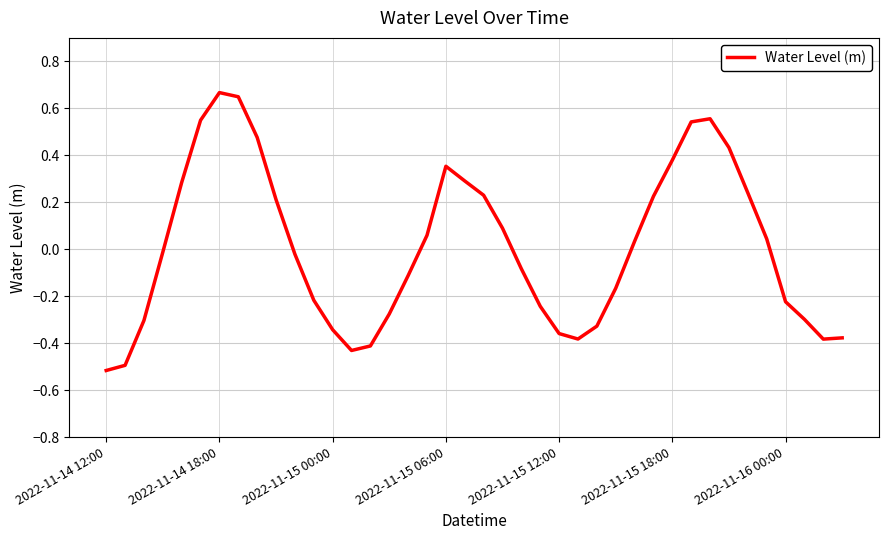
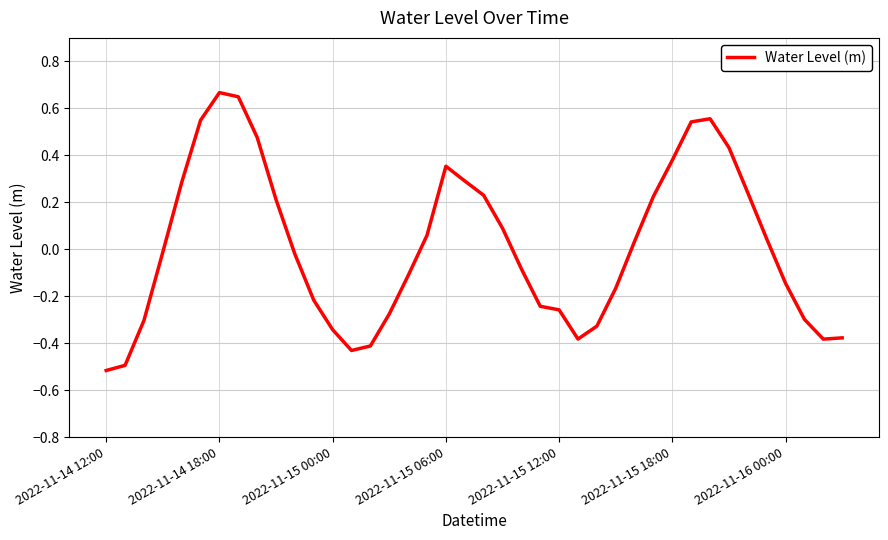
  {
    "2022-11-14 12:00": -0.52,
    "2022-11-14 18:00": 0.67,
    "2022-11-15 00:00": -0.34,
    "2022-11-15 06:00": 0.35,
-   "2022-11-15 12:00": -0.36,
+   "2022-11-15 12:00": -0.26,
    "2022-11-15 18:00": 0.38,
-   "2022-11-16 00:00": -0.22
+   "2022-11-16 00:00": -0.15
  }
